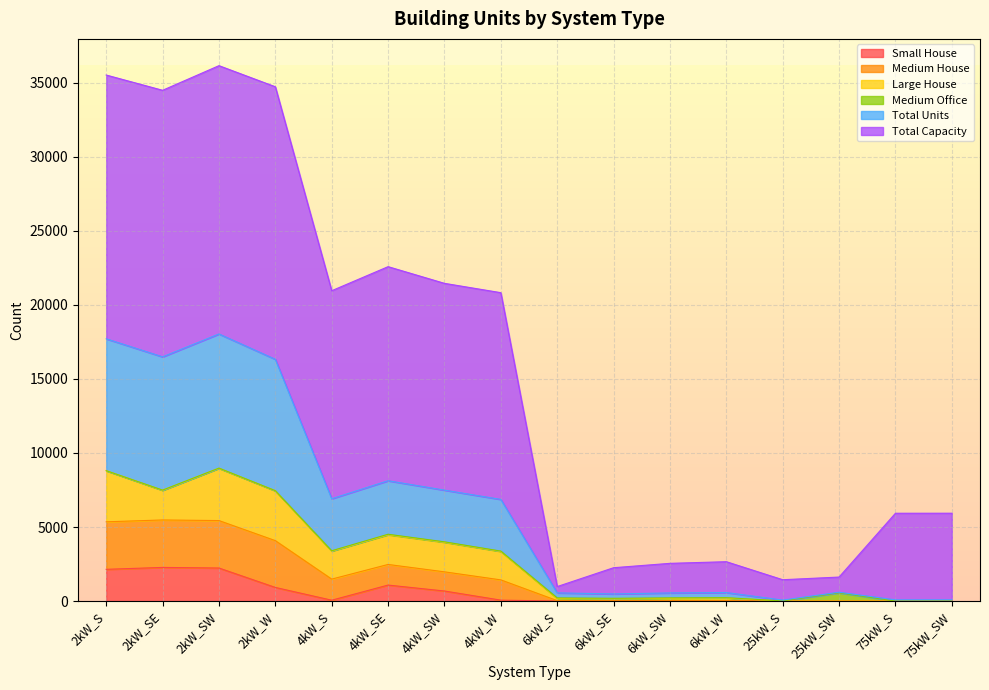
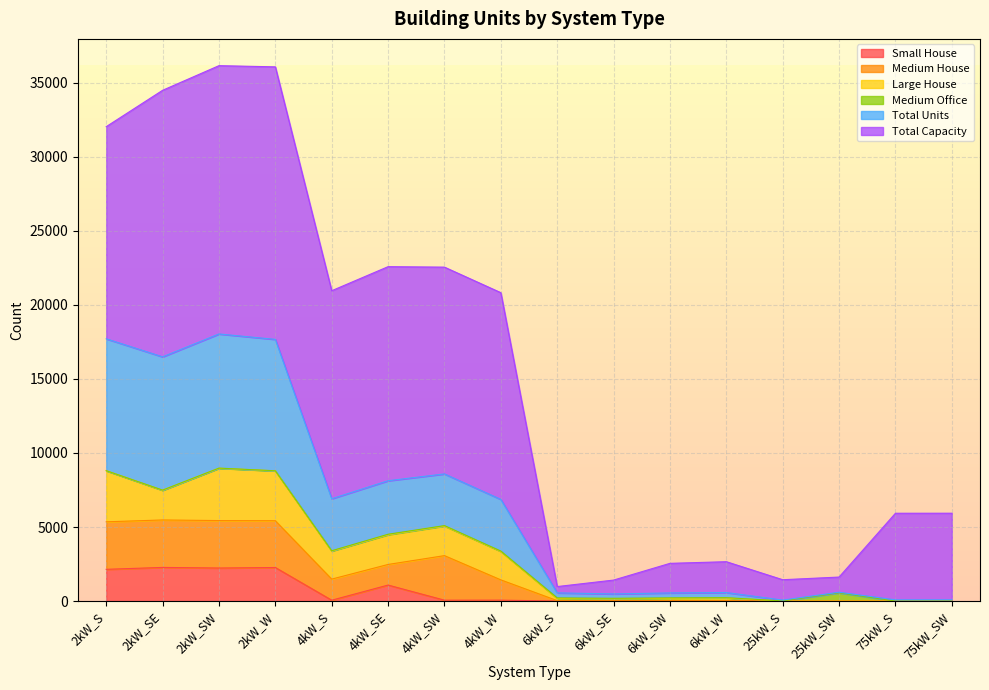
  {
    "Small House": {
      "2kW_S": 2100,
      "2kW_SE": 2300,
      "2kW_SW": 2200,
-     "2kW_W": 900,
+     "2kW_W": 2300,
      "4kW_S": 100,
      "4kW_SE": 1100,
-     "4kW_SW": 700,
+     "4kW_SW": 100,
      "4kW_W": 100
    },
    "Medium House": {
      "2kW_S": 3200,
      "2kW_SE": 3200,
      "2kW_SW": 3200,
      "2kW_W": 3200,
      "4kW_S": 1400,
      "4kW_SE": 1400,
-     "4kW_SW": 1300,
+     "4kW_SW": 3000,
      "4kW_W": 1400
    },
    "Total Units": {
      "2kW_S": 8900,
      "2kW_SE": 9000,
      "2kW_SW": 9100,
      "2kW_W": 8900,
      "4kW_S": 3500,
      "4kW_SE": 3600,
      "4kW_SW": 3500,
      "4kW_W": 3500,
      "6kW_S": 300,
      "6kW_SE": 300,
      "6kW_SW": 300,
      "6kW_W": 300
    },
    "Total Capacity": {
-     "2kW_S": 17800,
+     "2kW_S": 14300,
      "2kW_SE": 18000,
      "2kW_SW": 18100,
      "2kW_W": 18400,
      "4kW_S": 14000,
      "4kW_SE": 14500,
      "4kW_SW": 14000,
      "4kW_W": 14000,
      "6kW_S": 400,
-     "6kW_SE": 1800,
+     "6kW_SE": 900,
      "6kW_SW": 2000,
      "6kW_W": 2100,
      "25kW_S": 1400,
      "25kW_SW": 1000,
      "75kW_S": 5900,
      "75kW_SW": 5900
    }
  }
